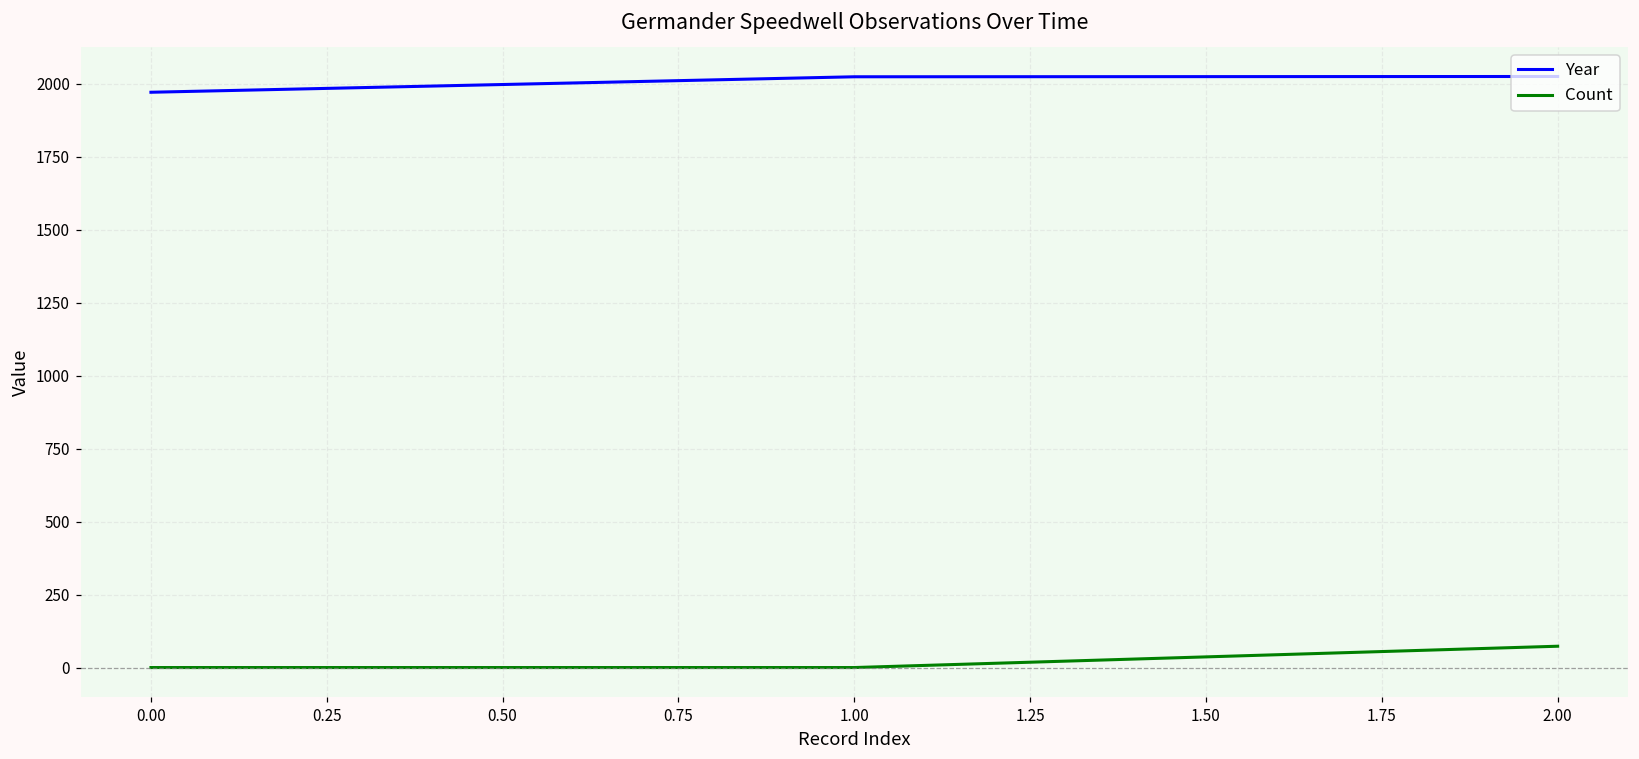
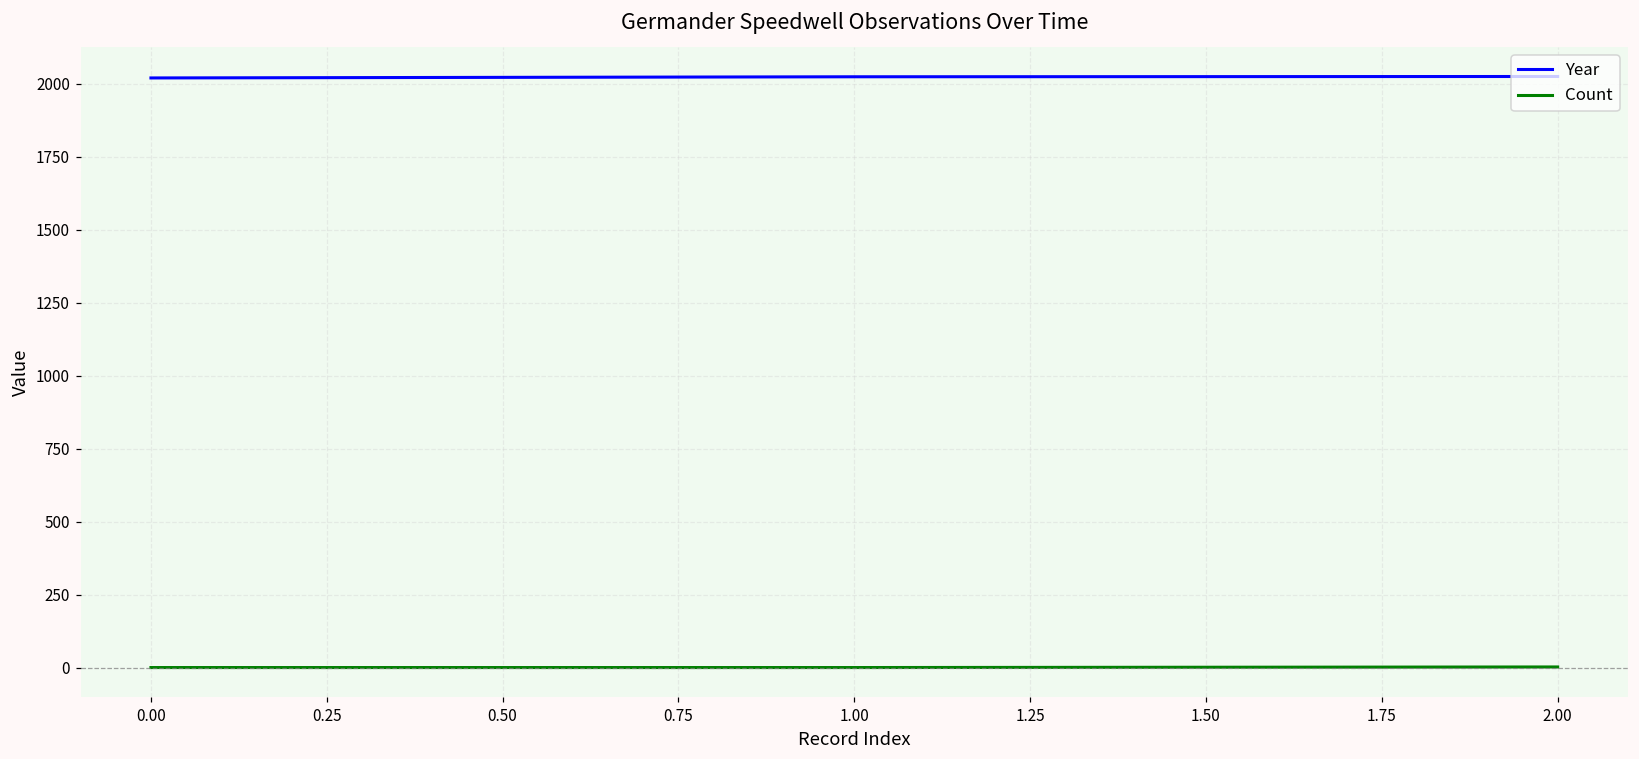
  {
    "Year": {
-     "0.00": 1970,
+     "0.00": 2020,
      "1.00": 2020
    },
    "Count": {
      "0.00": 0,
      "1.00": 0,
-     "2.00": 70
+     "2.00": 0
    }
  }
